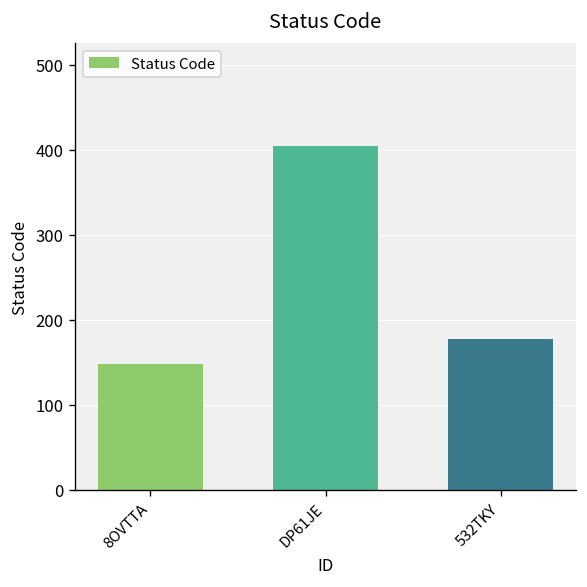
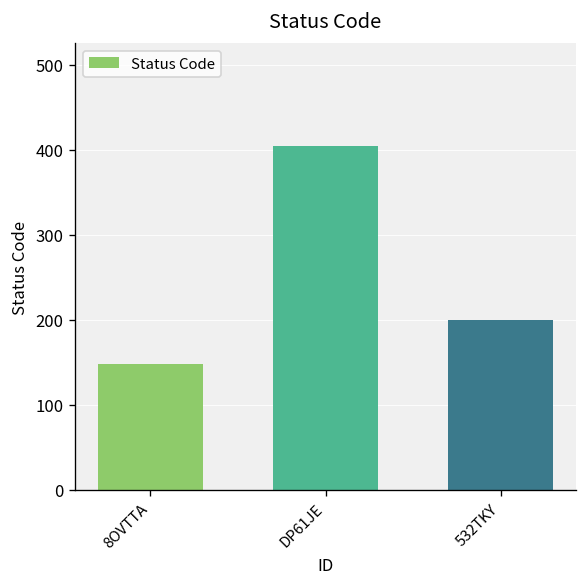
  {
    "8OVTTA": 150,
    "DP61JE": 400,
-   "532TKY": 180
+   "532TKY": 200
  }
